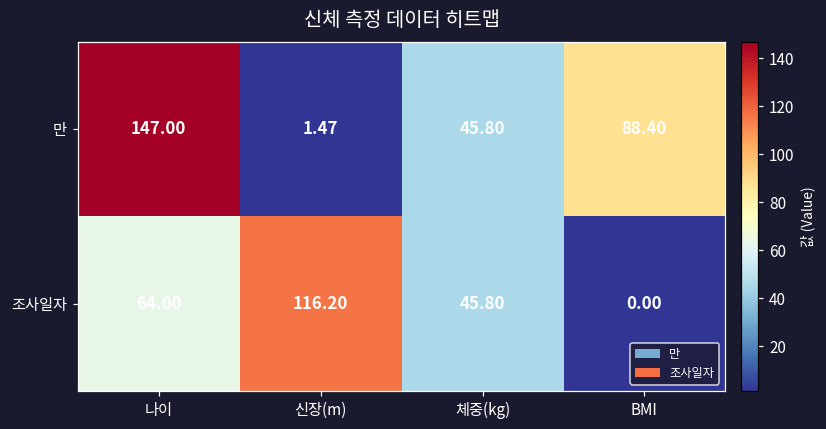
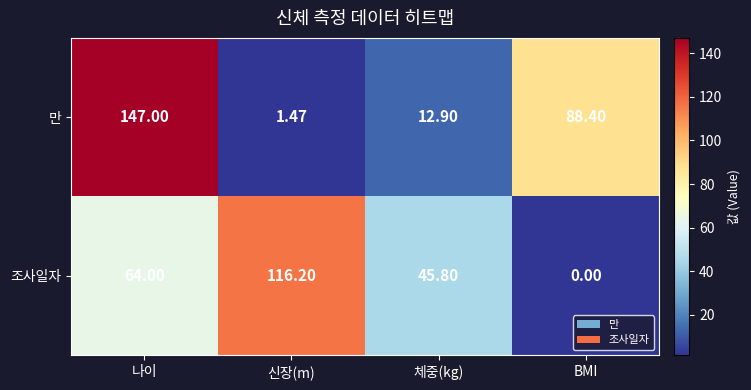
  {
    "만": {
      "나이": 147.00,
      "신장(m)": 1.47,
-     "체중(kg)": 45.80,
+     "체중(kg)": 12.90,
      "BMI": 88.40
    },
    "조사일자": {
      "신장(m)": 116.20,
      "체중(kg)": 45.80,
      "BMI": 0.00
    }
  }
